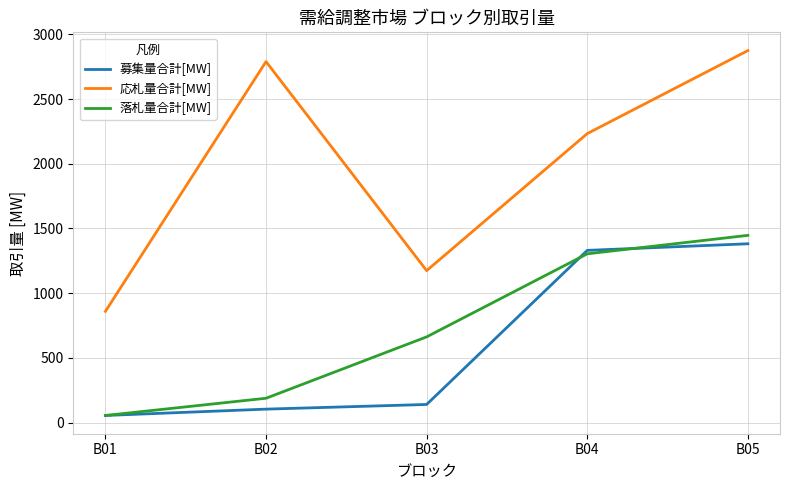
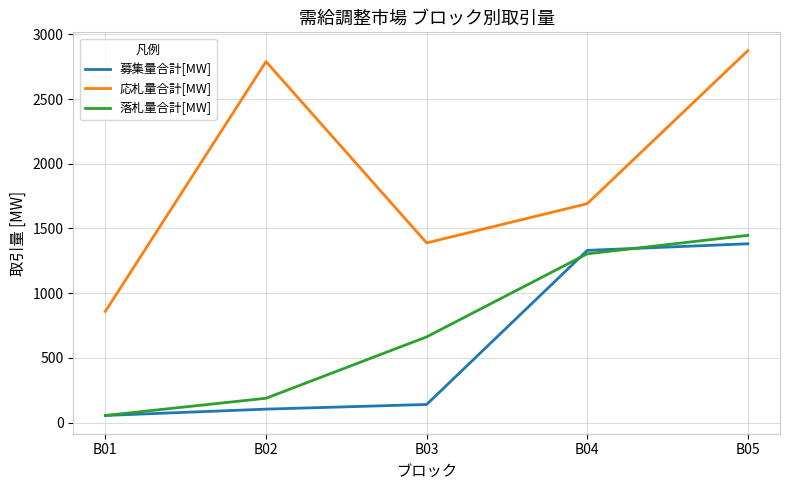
  {
    "募集量合計[MW]": {
      "B02": 110,
      "B03": 140,
      "B04": 1330,
      "B05": 1380
    },
    "応札量合計[MW]": {
      "B01": 860,
      "B02": 2790,
-     "B03": 1170,
-     "B04": 2230,
+     "B03": 1390,
+     "B04": 1690,
      "B05": 2870
    },
    "落札量合計[MW]": {
      "B02": 190,
      "B03": 660,
      "B04": 1300,
      "B05": 1450
    }
  }
